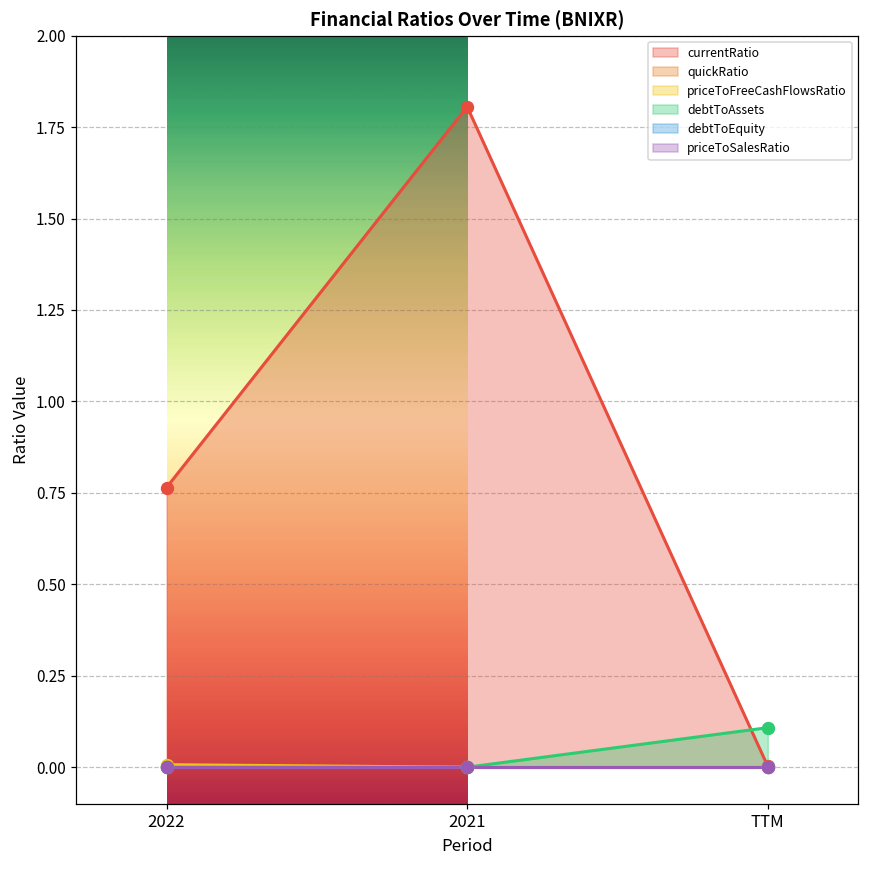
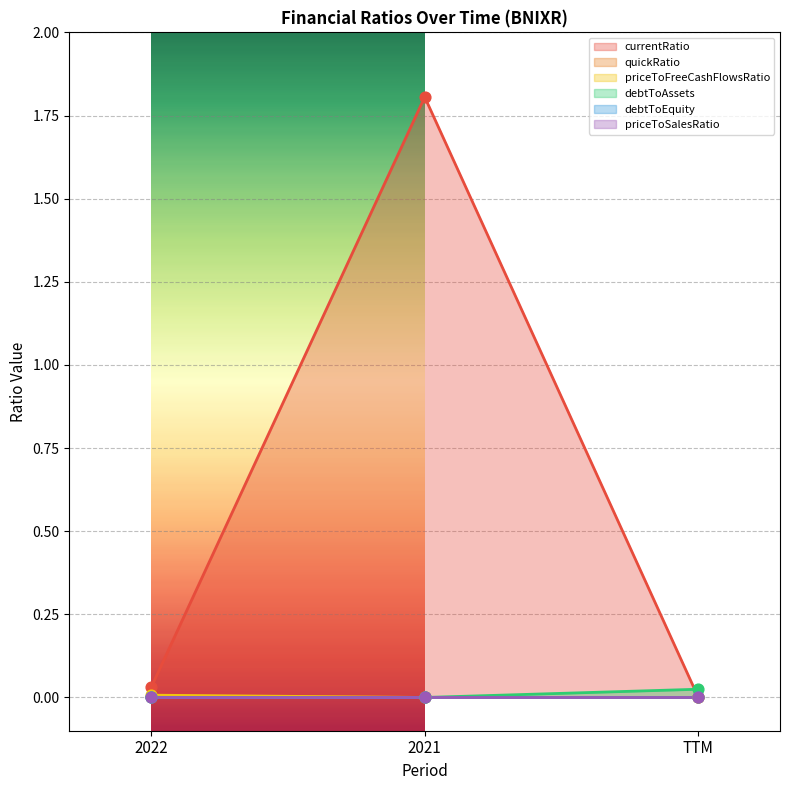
  {
    "currentRatio": {
-     "2022": 0.76,
+     "2022": 0.03,
      "2021": 1.81
    },
    "debtToAssets": {
-     "TTM": 0.11
+     "TTM": 0.02
    }
  }
